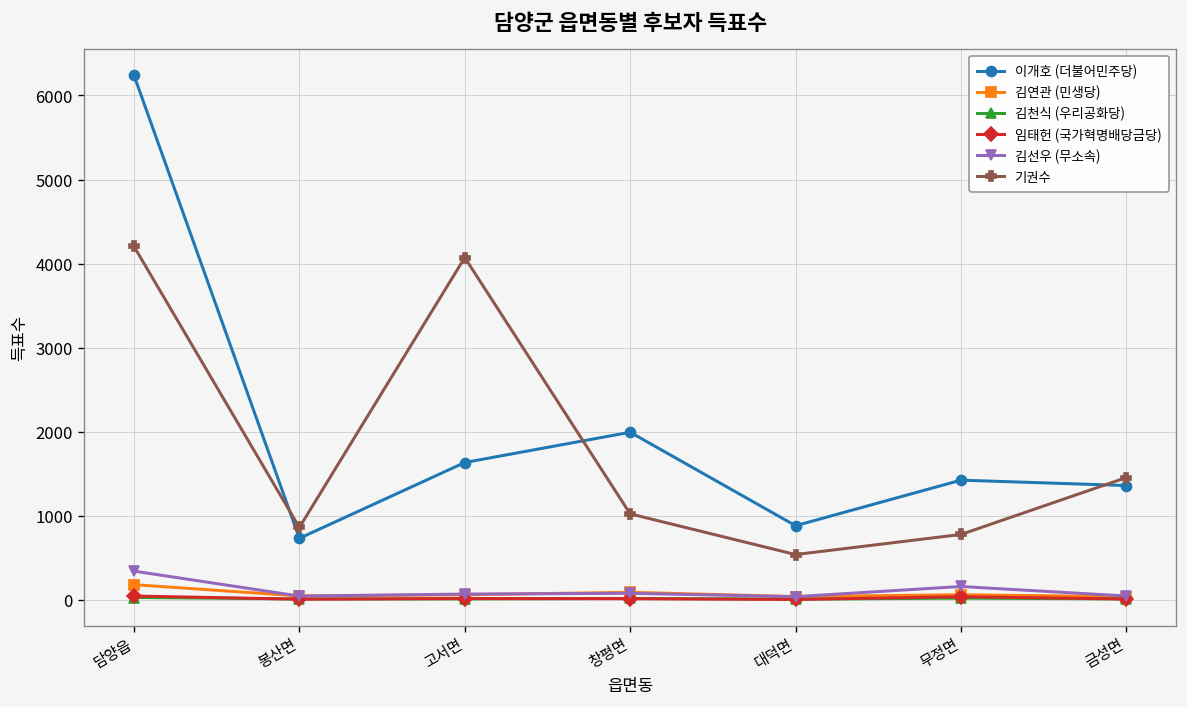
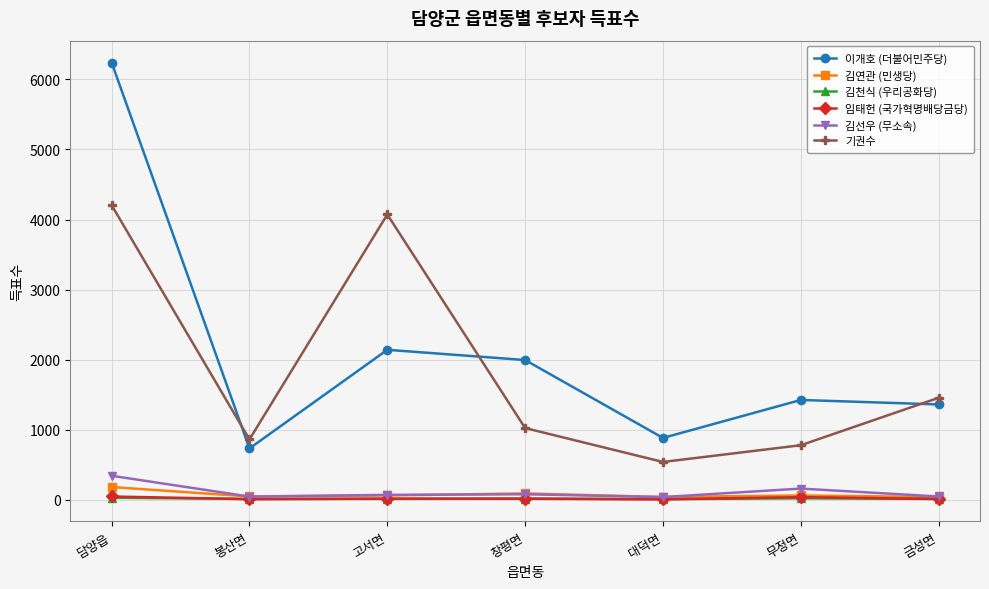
  {
    "이개호 (더불어민주당)": {
      "담양읍": 6200,
      "봉산면": 700,
-     "고서면": 1600,
+     "고서면": 2100,
      "창평면": 2000,
      "대덕면": 900,
      "무정면": 1400,
      "금성면": 1400
    },
    "김연관 (민생당)": {
      "담양읍": 200
    },
    "김선우 (무소속)": {
      "담양읍": 300,
      "무정면": 200
    },
    "기권수": {
      "담양읍": 4200,
      "봉산면": 900,
      "고서면": 4100,
      "창평면": 1000,
      "대덕면": 500,
      "무정면": 800,
      "금성면": 1500
    }
  }
